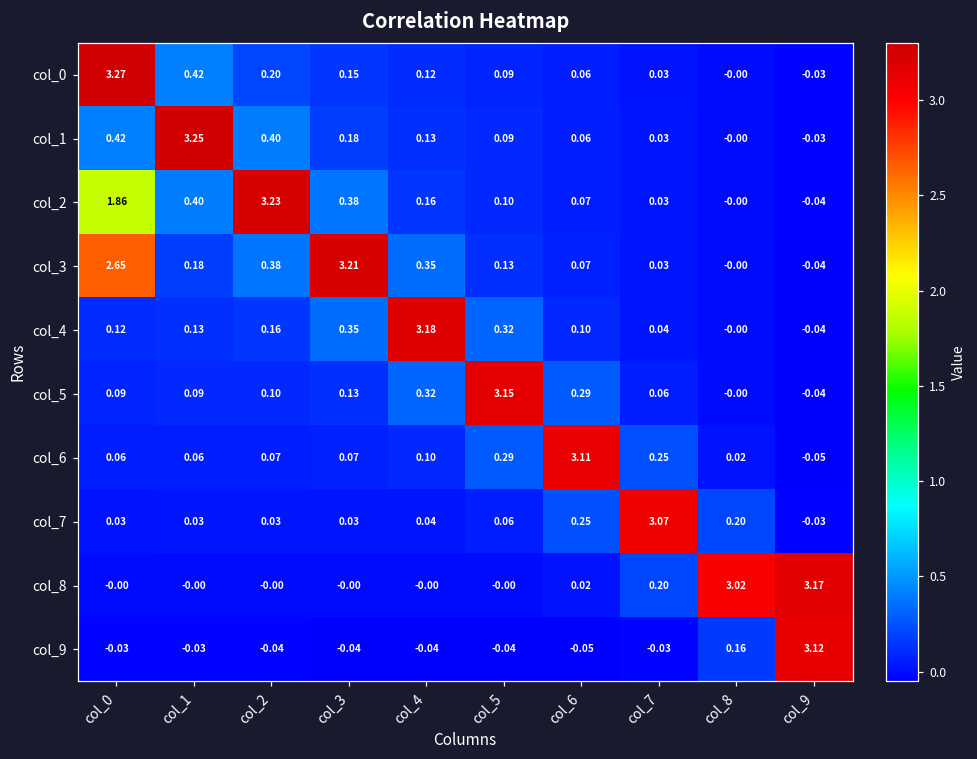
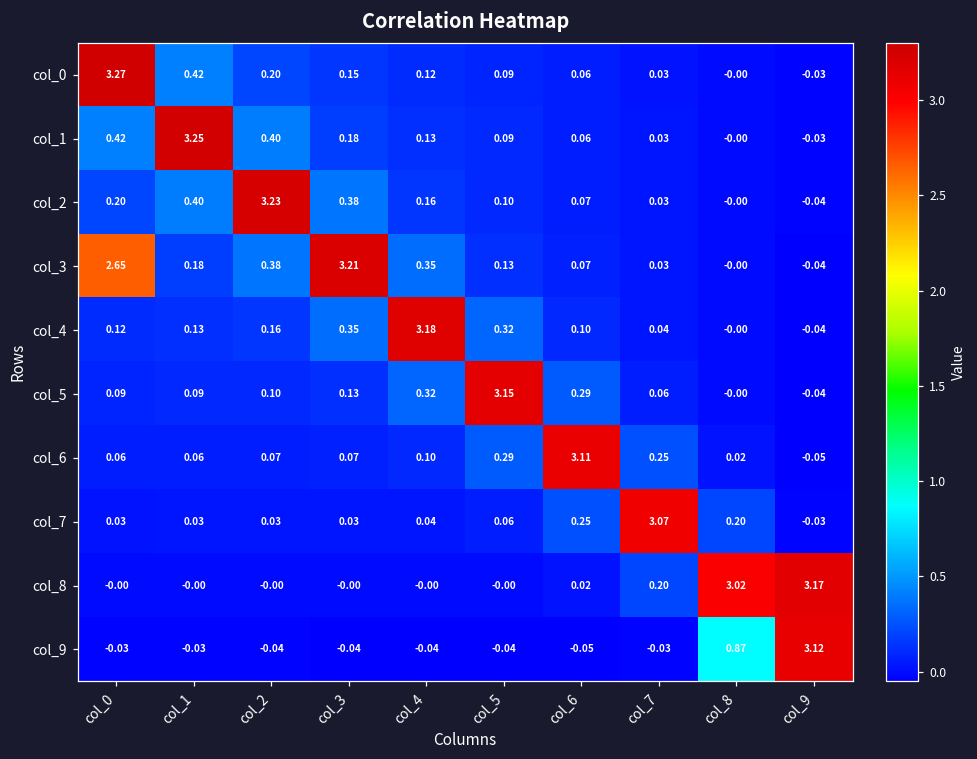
  {
    "col_0": {
      "col_0": 3.27,
      "col_1": 0.42,
      "col_2": 0.20,
      "col_3": 0.15,
      "col_4": 0.12,
      "col_5": 0.09,
      "col_6": 0.06,
      "col_7": 0.03,
      "col_8": -0.00,
      "col_9": -0.03
    },
    "col_1": {
      "col_0": 0.42,
      "col_1": 3.25,
      "col_2": 0.40,
      "col_3": 0.18,
      "col_4": 0.13,
      "col_5": 0.09,
      "col_6": 0.06,
      "col_7": 0.03,
      "col_8": -0.00,
      "col_9": -0.03
    },
    "col_2": {
-     "col_0": 1.86,
+     "col_0": 0.20,
      "col_1": 0.40,
      "col_2": 3.23,
      "col_3": 0.38,
      "col_4": 0.16,
      "col_5": 0.10,
      "col_6": 0.07,
      "col_7": 0.03,
      "col_8": -0.00,
      "col_9": -0.04
    },
    "col_3": {
      "col_0": 2.65,
      "col_1": 0.18,
      "col_2": 0.38,
      "col_3": 3.21,
      "col_4": 0.35,
      "col_5": 0.13,
      "col_6": 0.07,
      "col_7": 0.03,
      "col_8": -0.00,
      "col_9": -0.04
    },
    "col_4": {
      "col_0": 0.12,
      "col_1": 0.13,
      "col_2": 0.16,
      "col_3": 0.35,
      "col_4": 3.18,
      "col_5": 0.32,
      "col_6": 0.10,
      "col_7": 0.04,
      "col_8": -0.00,
      "col_9": -0.04
    },
    "col_5": {
      "col_0": 0.09,
      "col_1": 0.09,
      "col_2": 0.10,
      "col_3": 0.13,
      "col_4": 0.32,
      "col_5": 3.15,
      "col_6": 0.29,
      "col_7": 0.06,
      "col_8": -0.00,
      "col_9": -0.04
    },
    "col_6": {
      "col_0": 0.06,
      "col_1": 0.06,
      "col_2": 0.07,
      "col_3": 0.07,
      "col_4": 0.10,
      "col_5": 0.29,
      "col_6": 3.11,
      "col_7": 0.25,
      "col_8": 0.02,
      "col_9": -0.05
    },
    "col_7": {
      "col_0": 0.03,
      "col_1": 0.03,
      "col_2": 0.03,
      "col_3": 0.03,
      "col_4": 0.04,
      "col_5": 0.06,
      "col_6": 0.25,
      "col_7": 3.07,
      "col_8": 0.20,
      "col_9": -0.03
    },
    "col_8": {
      "col_0": -0.00,
      "col_1": -0.00,
      "col_2": -0.00,
      "col_3": -0.00,
      "col_4": -0.00,
      "col_5": -0.00,
      "col_6": 0.02,
      "col_7": 0.20,
      "col_8": 3.02,
      "col_9": 3.17
    },
    "col_9": {
      "col_0": -0.03,
      "col_1": -0.03,
      "col_2": -0.04,
      "col_3": -0.04,
      "col_4": -0.04,
      "col_5": -0.04,
      "col_6": -0.05,
      "col_7": -0.03,
-     "col_8": 0.16,
+     "col_8": 0.87,
      "col_9": 3.12
    }
  }
